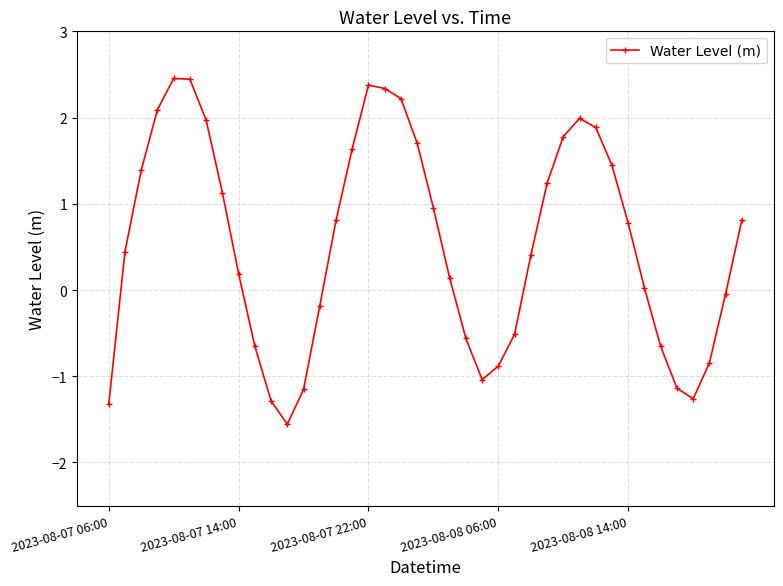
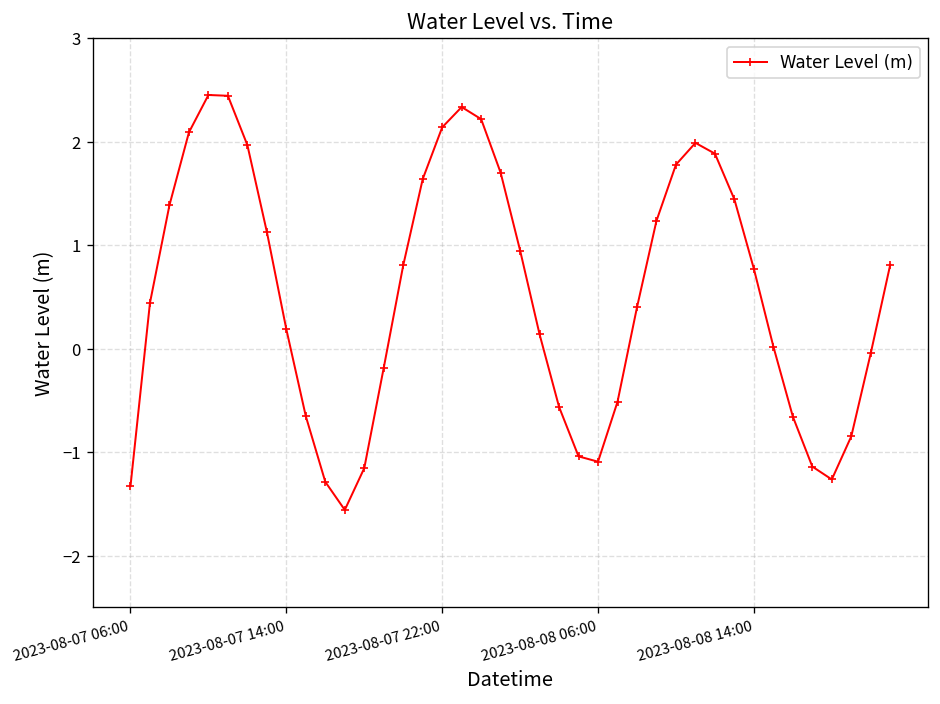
  {
    "2023-08-07 06:00": -1.3,
    "2023-08-07 14:00": 0.2,
-   "2023-08-07 22:00": 2.4,
-   "2023-08-08 06:00": -0.9,
+   "2023-08-07 22:00": 2.1,
+   "2023-08-08 06:00": -1.1,
    "2023-08-08 14:00": 0.8
  }
